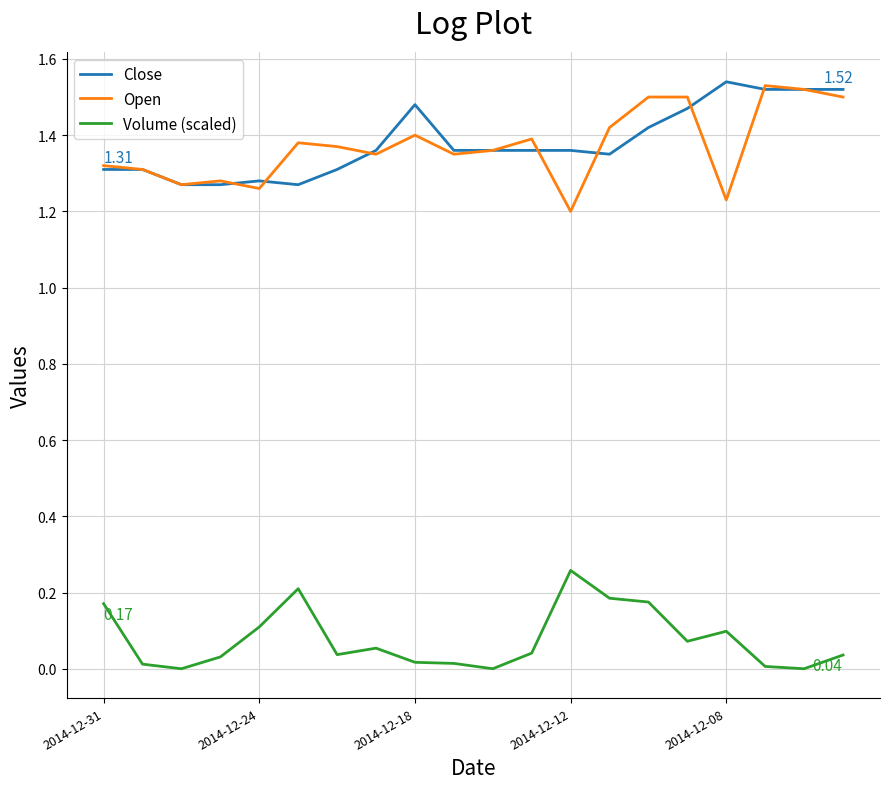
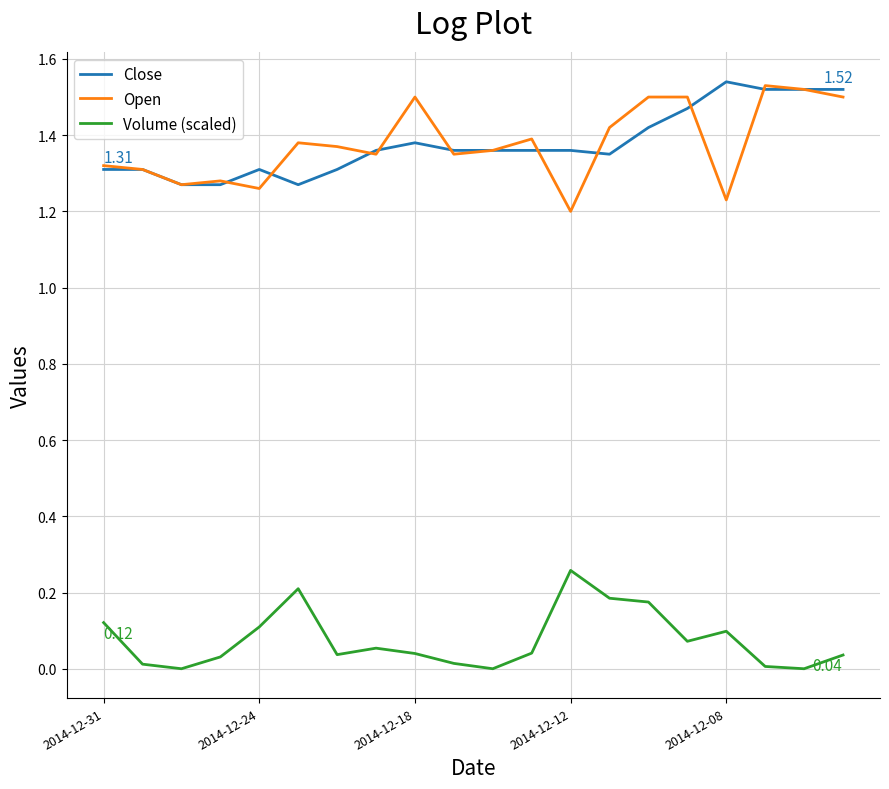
  {
    "Close": {
-     "2014-12-24": 1.28,
-     "2014-12-18": 1.48,
+     "2014-12-24": 1.31,
+     "2014-12-18": 1.38,
      "2014-12-12": 1.36,
      "2014-12-08": 1.54
    },
    "Open": {
      "2014-12-24": 1.26,
-     "2014-12-18": 1.4,
+     "2014-12-18": 1.5,
      "2014-12-12": 1.2,
      "2014-12-08": 1.23
    },
    "Volume (scaled)": {
-     "2014-12-31": 0.17,
-     "2014-12-18": 0.02
+     "2014-12-31": 0.12,
+     "2014-12-18": 0.04
    }
  }
